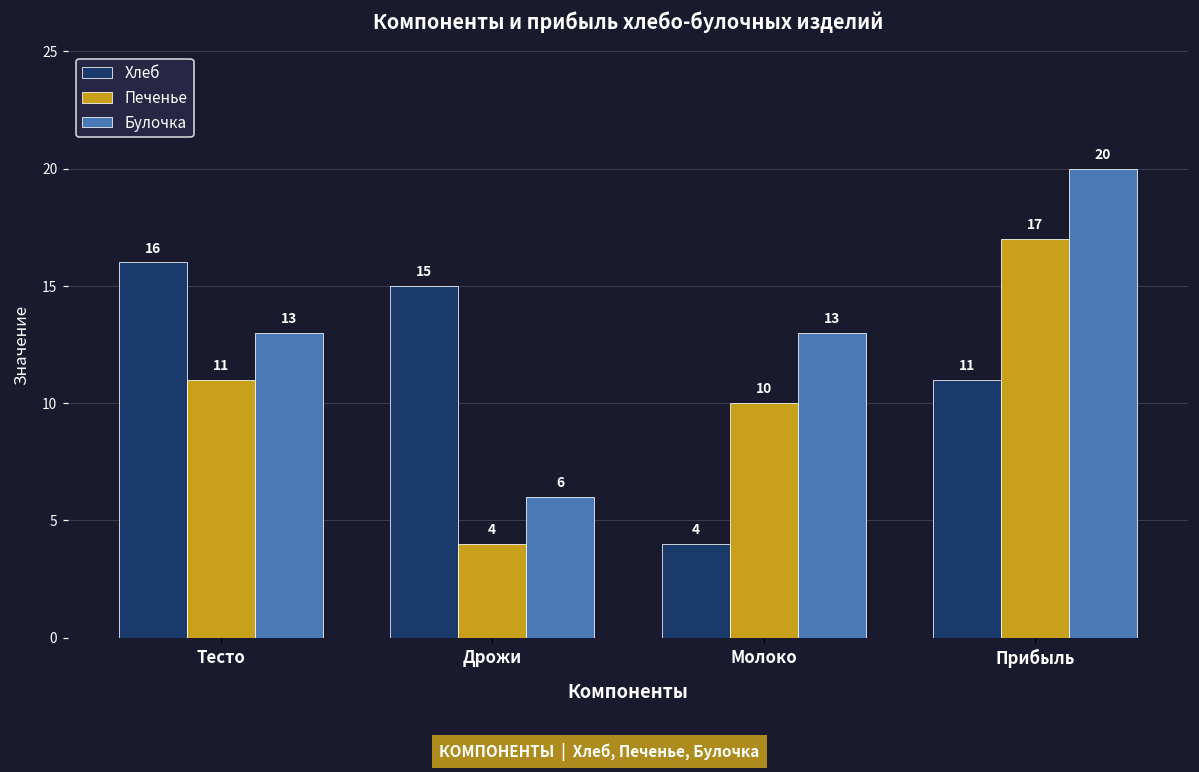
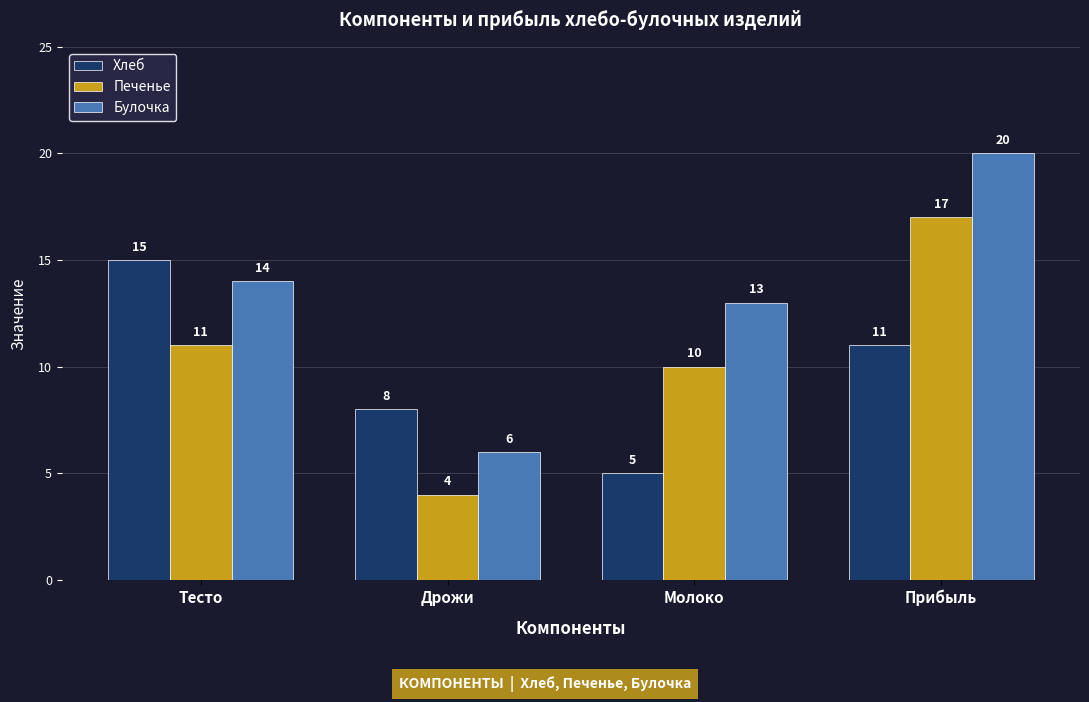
  {
    "Хлеб": {
-     "Тесто": 16,
-     "Дрожи": 15,
-     "Молоко": 4,
+     "Тесто": 15,
+     "Дрожи": 8,
+     "Молоко": 5,
      "Прибыль": 11
    },
    "Печенье": {
      "Тесто": 11,
      "Дрожи": 4,
      "Молоко": 10,
      "Прибыль": 17
    },
    "Булочка": {
-     "Тесто": 13,
+     "Тесто": 14,
      "Дрожи": 6,
      "Молоко": 13,
      "Прибыль": 20
    }
  }
